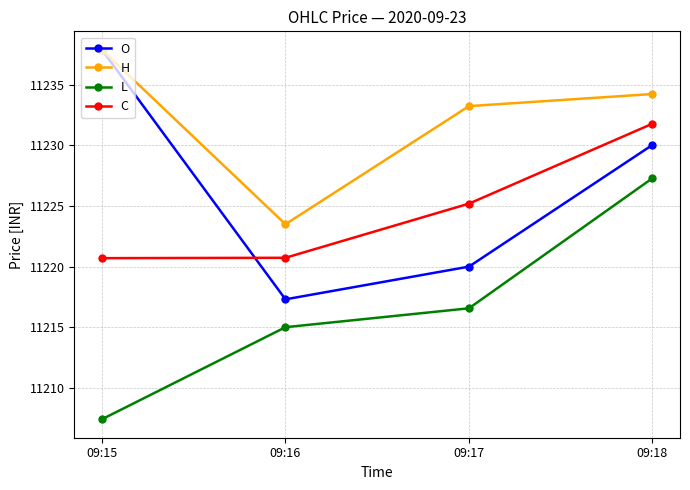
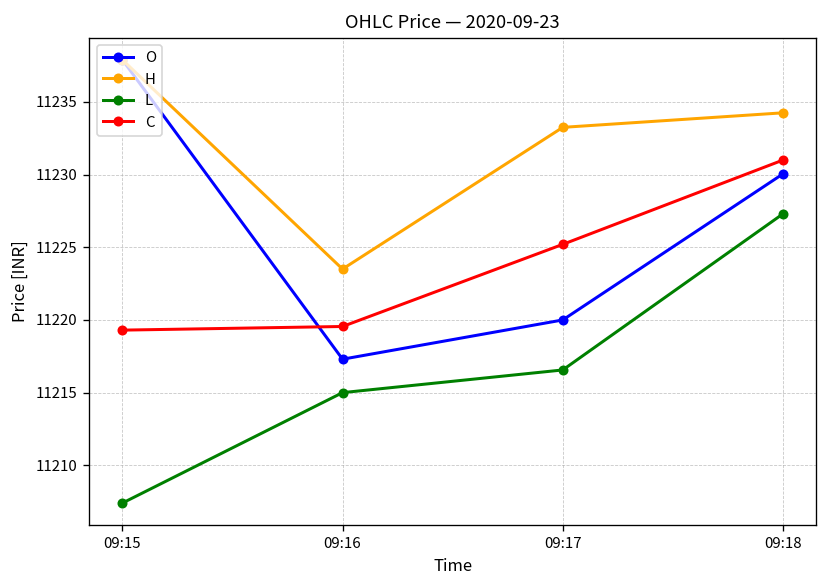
  {
    "O": {
      "09:16": 11217.3,
      "09:17": 11220.0,
      "09:18": 11230.1
    },
    "H": {
      "09:16": 11223.5,
      "09:17": 11233.3,
      "09:18": 11234.3
    },
    "L": {
      "09:15": 11207.4,
      "09:16": 11215.0,
      "09:17": 11216.6,
      "09:18": 11227.3
    },
    "C": {
-     "09:15": 11220.7,
-     "09:16": 11220.7,
+     "09:15": 11219.3,
+     "09:16": 11219.6,
      "09:17": 11225.2,
-     "09:18": 11231.8
+     "09:18": 11231.0
    }
  }
